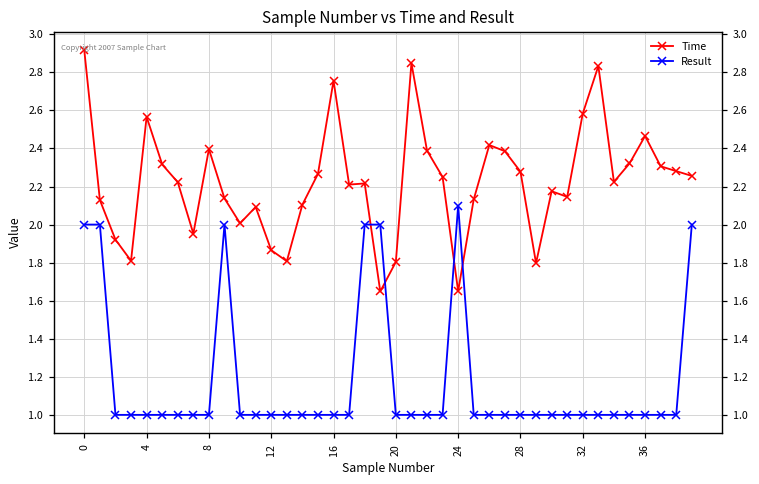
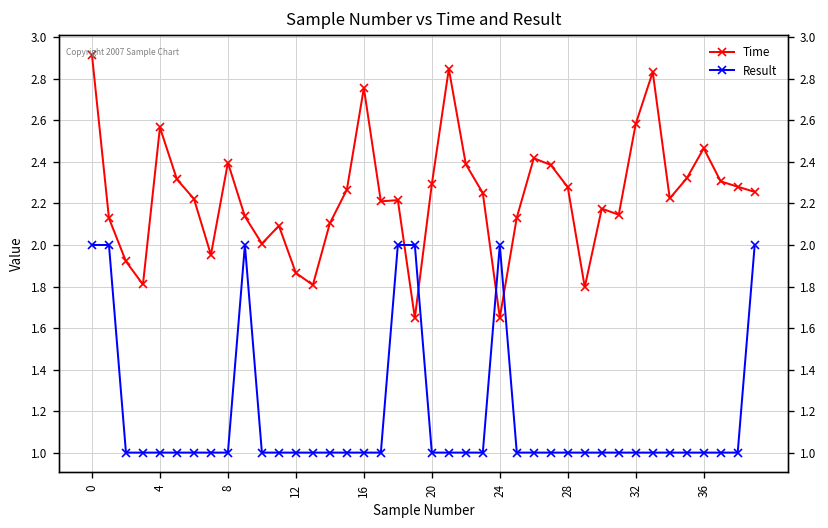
  {
    "Time": {
      "4": 2.57,
      "8": 2.40,
      "12": 1.87,
      "16": 2.76,
-     "20": 1.80,
+     "20": 2.29,
      "24": 1.65,
      "28": 2.28,
      "32": 2.58,
      "36": 2.47
    },
    "Result": {
      "0": 2.0,
      "4": 1.0,
      "8": 1.0,
      "12": 1.0,
      "16": 1.0,
      "20": 1.0,
-     "24": 2.1,
+     "24": 2.0,
      "28": 1.0,
      "32": 1.0,
      "36": 1.0
    }
  }
